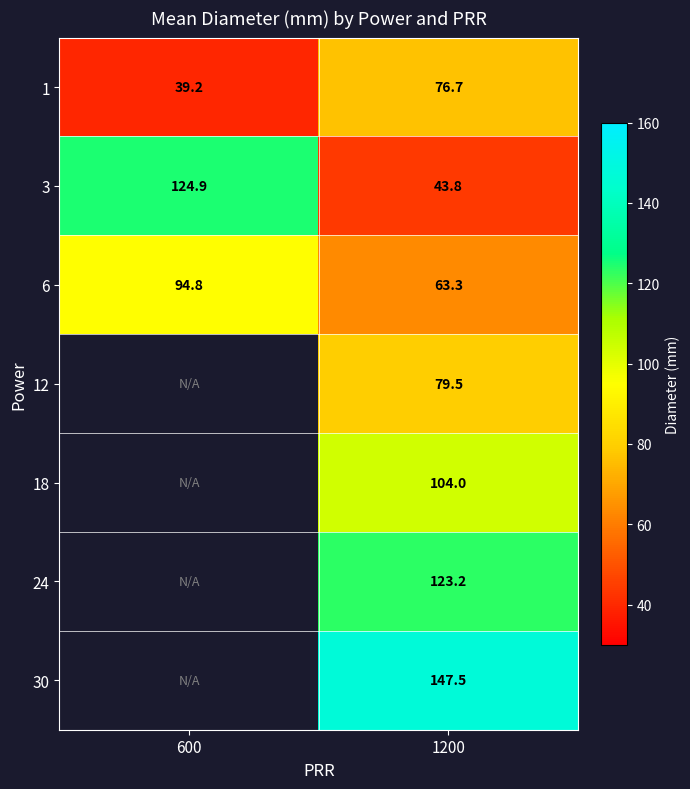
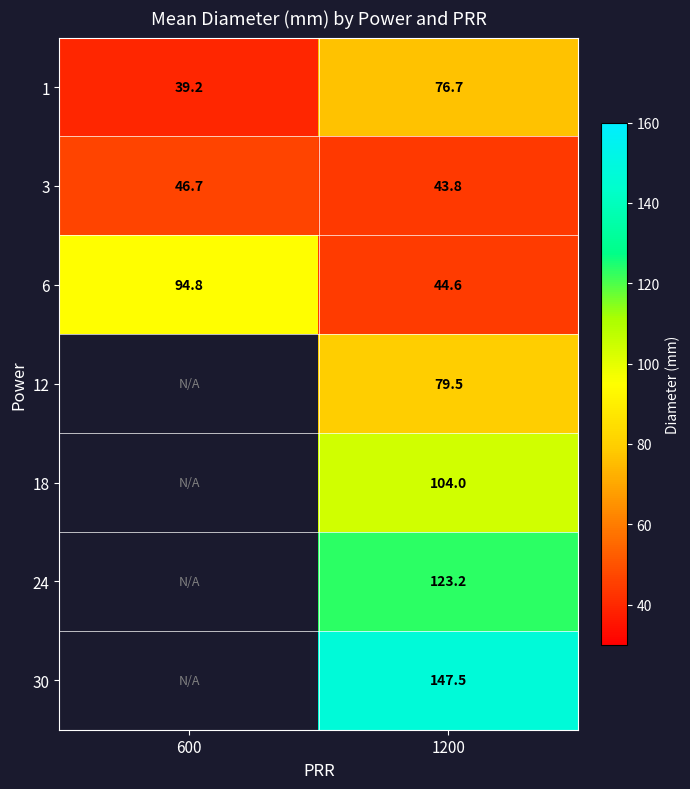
  {
    "1": {
      "600": 39.2,
      "1200": 76.7
    },
    "3": {
-     "600": 124.9,
+     "600": 46.7,
      "1200": 43.8
    },
    "6": {
      "600": 94.8,
-     "1200": 63.3
+     "1200": 44.6
    },
    "12": {
      "1200": 79.5
    },
    "18": {
      "1200": 104.0
    },
    "24": {
      "1200": 123.2
    },
    "30": {
      "1200": 147.5
    }
  }
